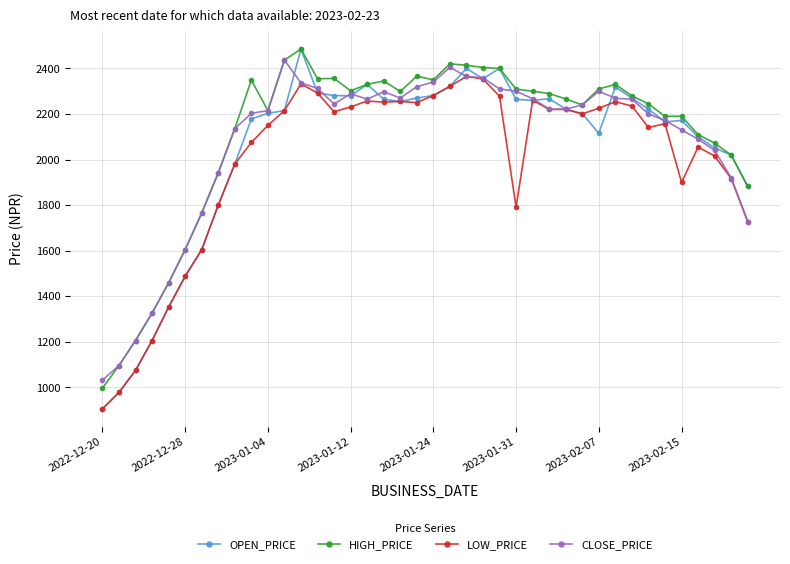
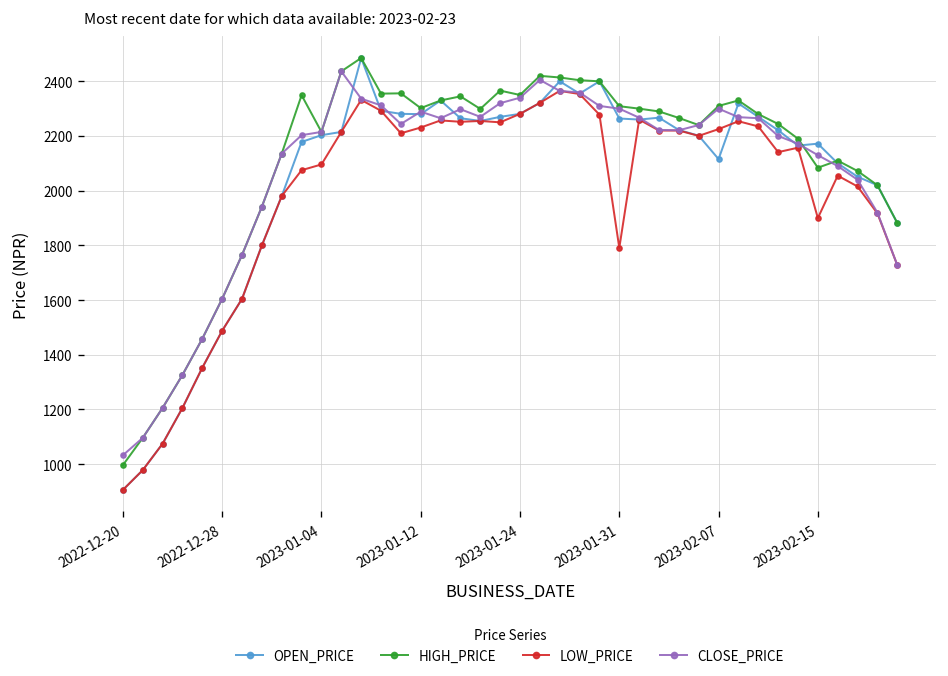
  {
    "OPEN_PRICE": {
      "2023-01-04": 2200,
      "2023-01-31": 2260,
      "2023-02-07": 2120,
      "2023-02-15": 2170
    },
    "HIGH_PRICE": {
      "2022-12-20": 1000,
      "2023-01-12": 2300,
-     "2023-02-15": 2190
+     "2023-02-15": 2080
    },
    "LOW_PRICE": {
-     "2023-01-04": 2150,
+     "2023-01-04": 2100,
      "2023-01-12": 2230,
      "2023-01-31": 1790,
      "2023-02-07": 2230,
      "2023-02-15": 1900
    },
    "CLOSE_PRICE": {
      "2022-12-20": 1030,
      "2023-02-15": 2130
    }
  }
